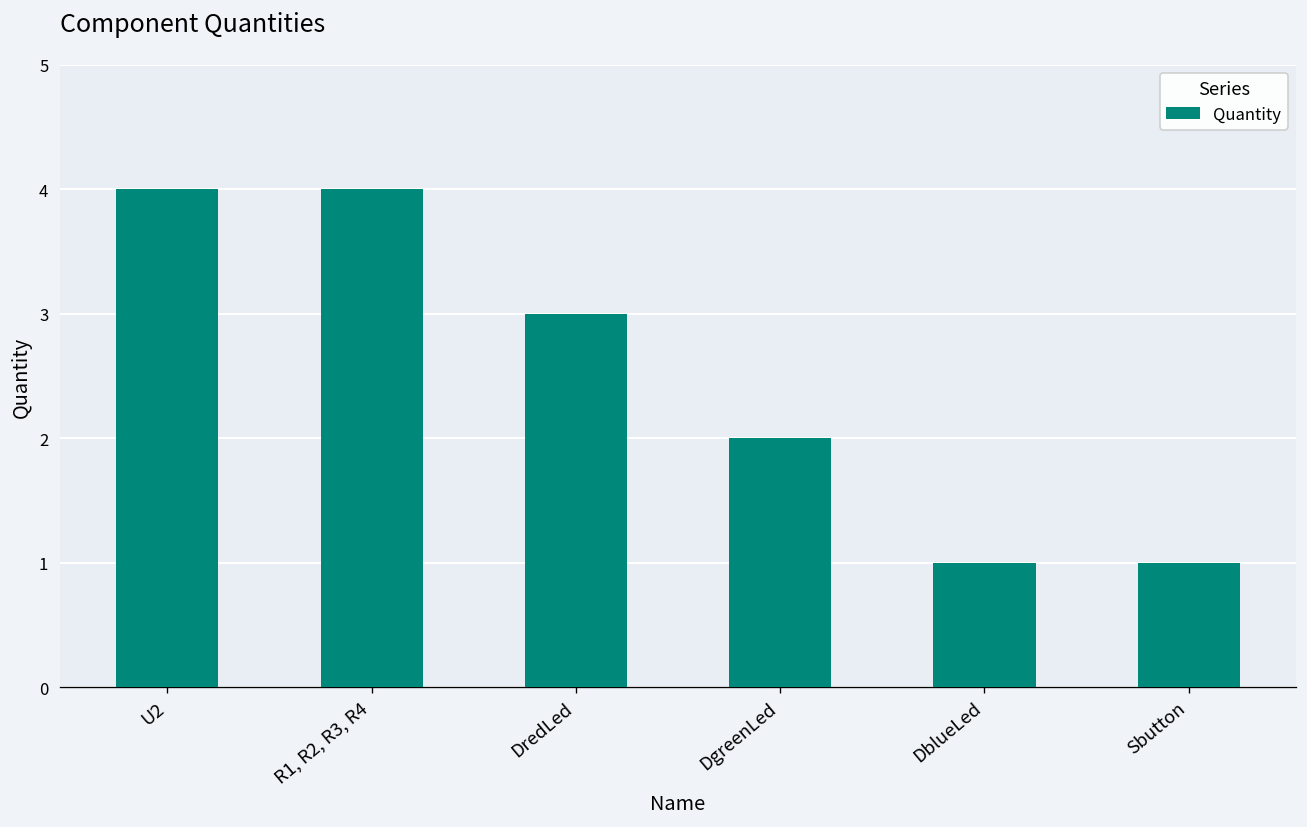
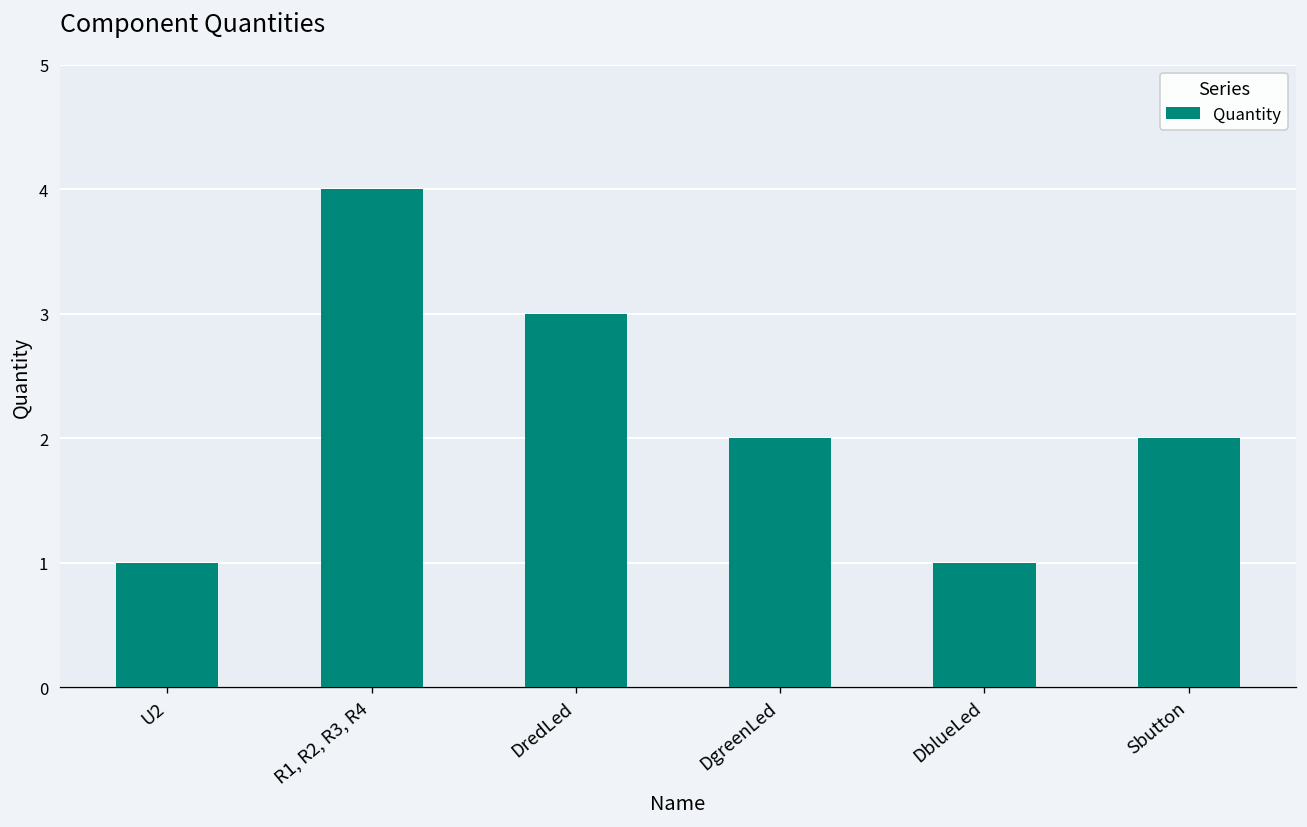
  {
-   "U2": 4,
+   "U2": 1,
    "R1, R2, R3, R4": 4,
    "DredLed": 3,
    "DgreenLed": 2,
    "DblueLed": 1,
-   "Sbutton": 1
+   "Sbutton": 2
  }
